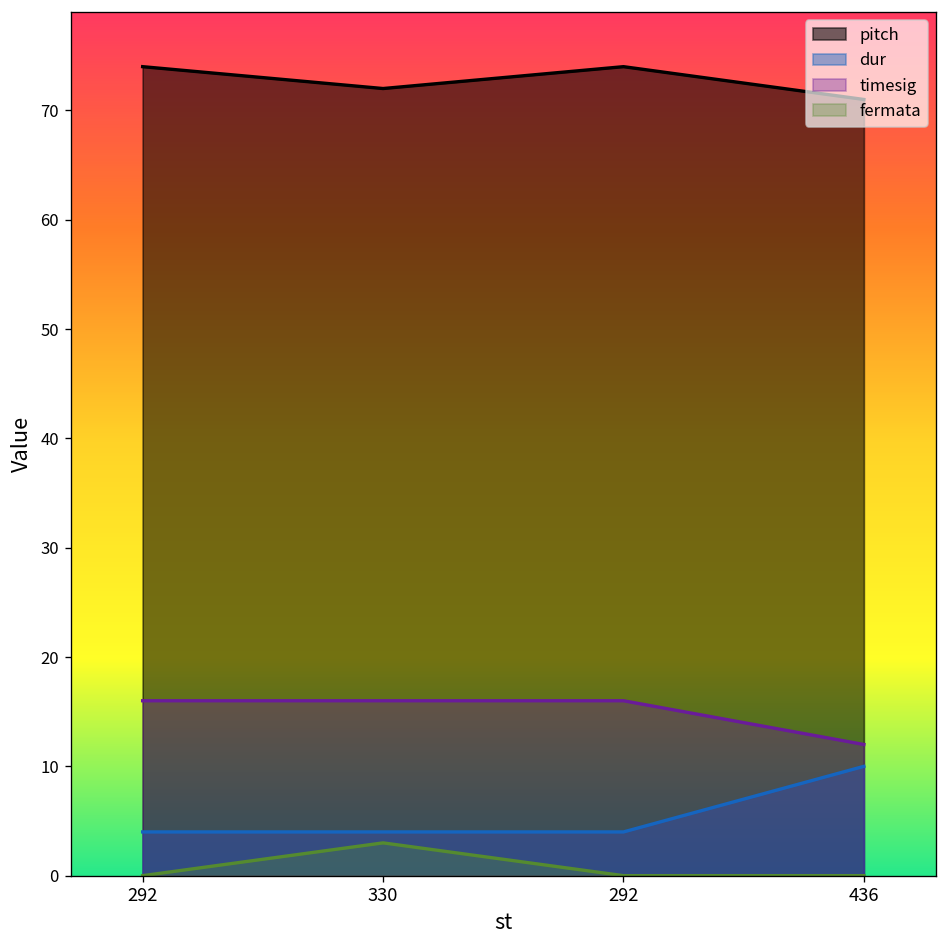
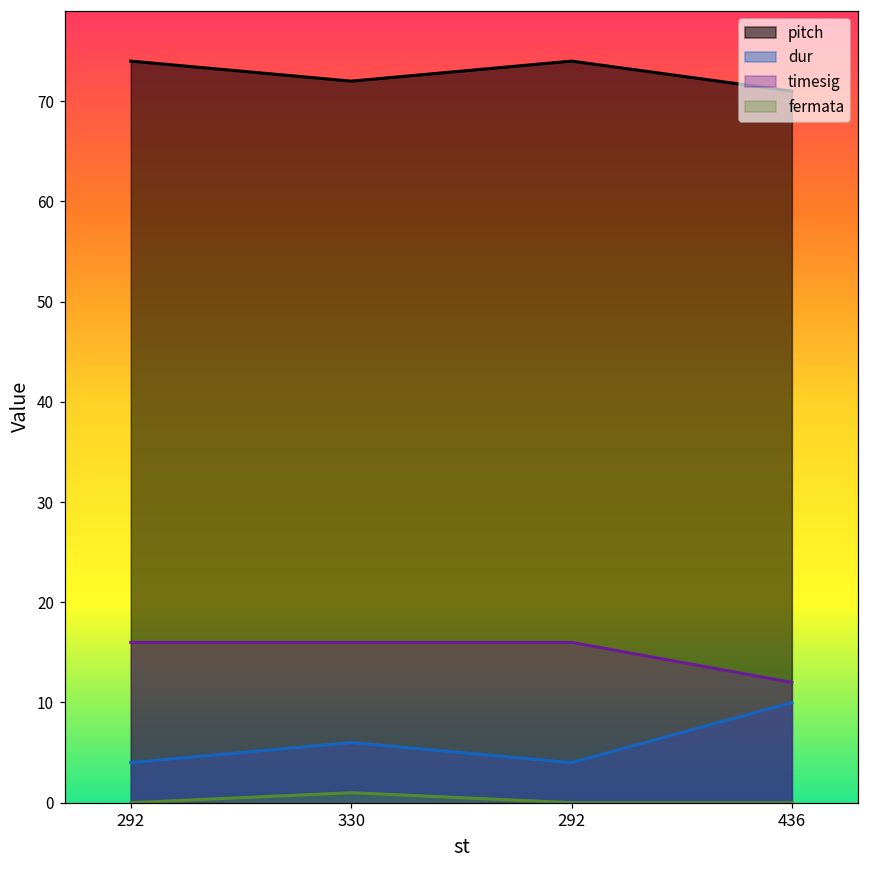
  {
    "pitch": {
      "330": 72
    },
    "dur": {
-     "330": 4,
+     "330": 6,
      "436": 10
    },
    "timesig": {
      "330": 16,
      "436": 12
    },
    "fermata": {
-     "330": 3,
+     "330": 1,
      "436": 0
    }
  }
